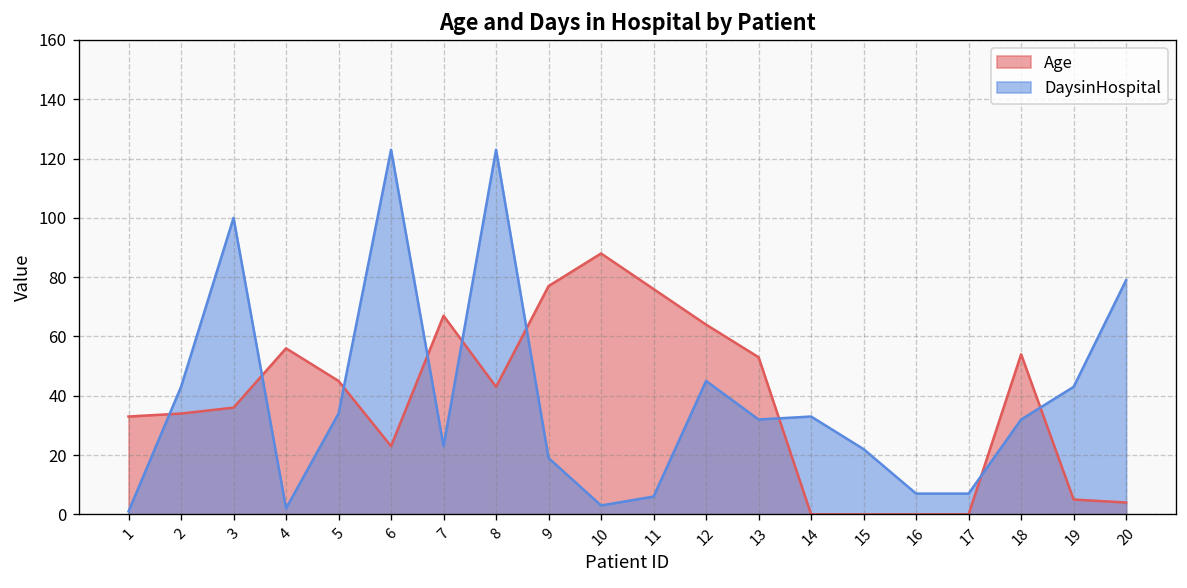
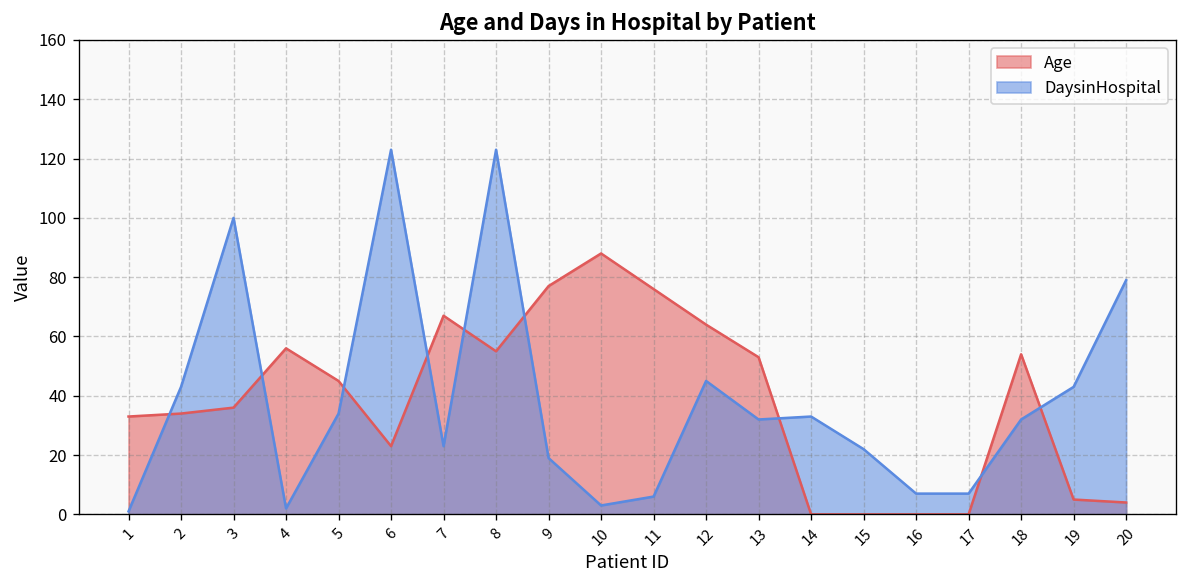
  {
    "Age": {
      "1": 33,
      "2": 34,
      "3": 36,
      "4": 56,
      "5": 45,
      "6": 23,
      "7": 67,
-     "8": 43,
+     "8": 55,
      "9": 77,
      "10": 88,
      "11": 76,
      "12": 64,
      "13": 53,
      "14": 0,
      "15": 0,
      "16": 0,
      "17": 0,
      "18": 54,
      "19": 5,
      "20": 4
    },
    "DaysinHospital": {
      "1": 1,
      "2": 43,
      "3": 100,
      "4": 2,
      "5": 34,
      "6": 123,
      "7": 23,
      "8": 123,
      "9": 19,
      "10": 3,
      "11": 6,
      "12": 45,
      "13": 32,
      "14": 33,
      "15": 22,
      "16": 7,
      "17": 7,
      "18": 32,
      "19": 43,
      "20": 79
    }
  }
